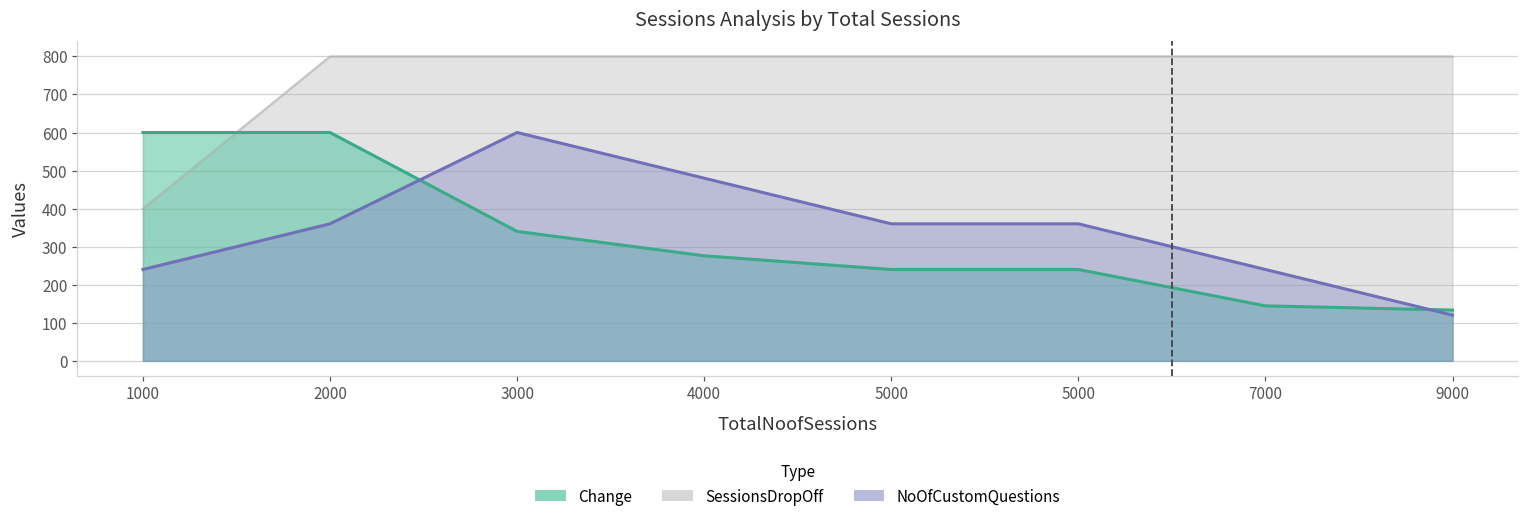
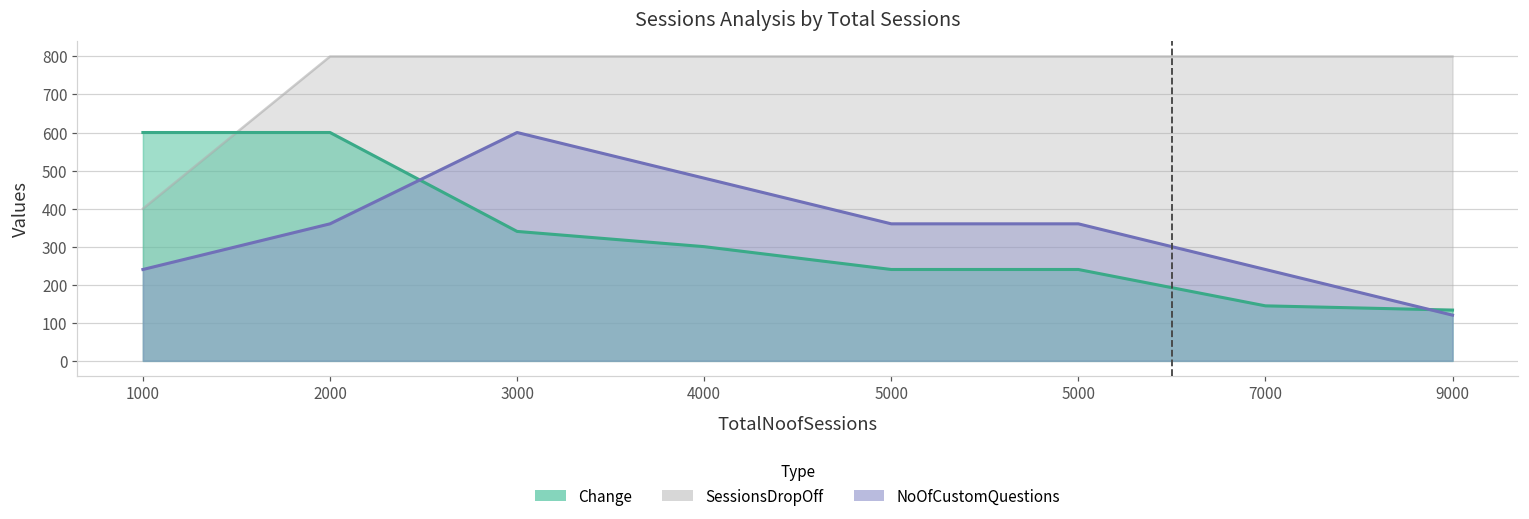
  {
    "Change": {
      "1000": 600,
      "2000": 600,
      "3000": 340,
-     "4000": 280,
+     "4000": 300,
      "7000": 140,
      "9000": 130
    }
  }
